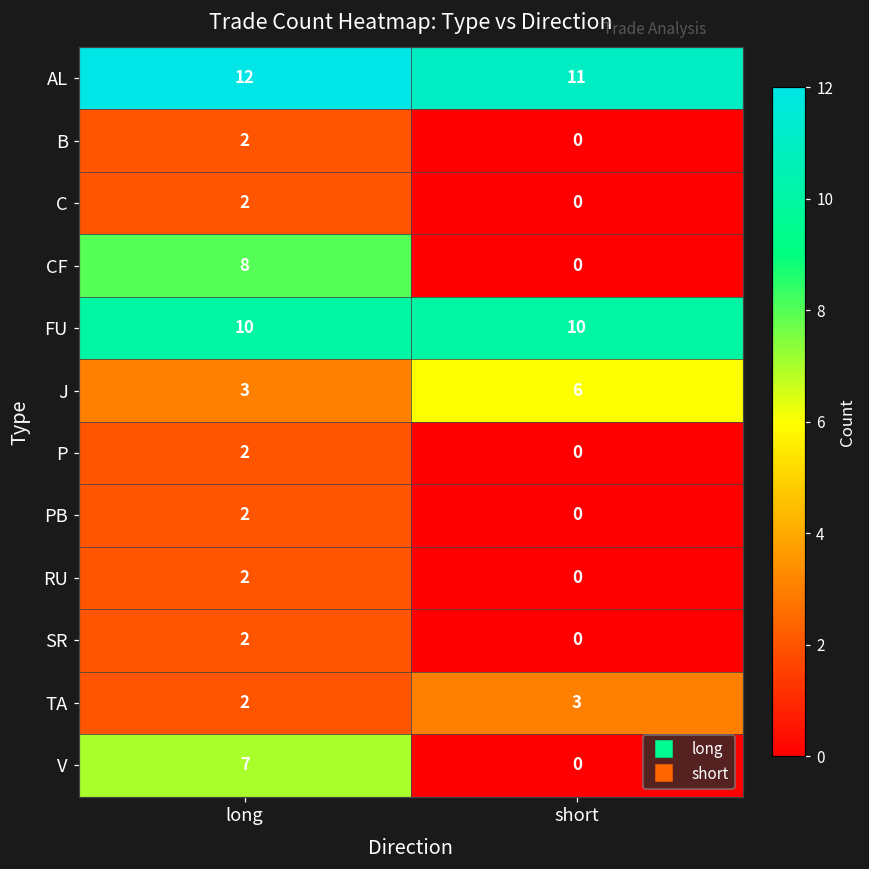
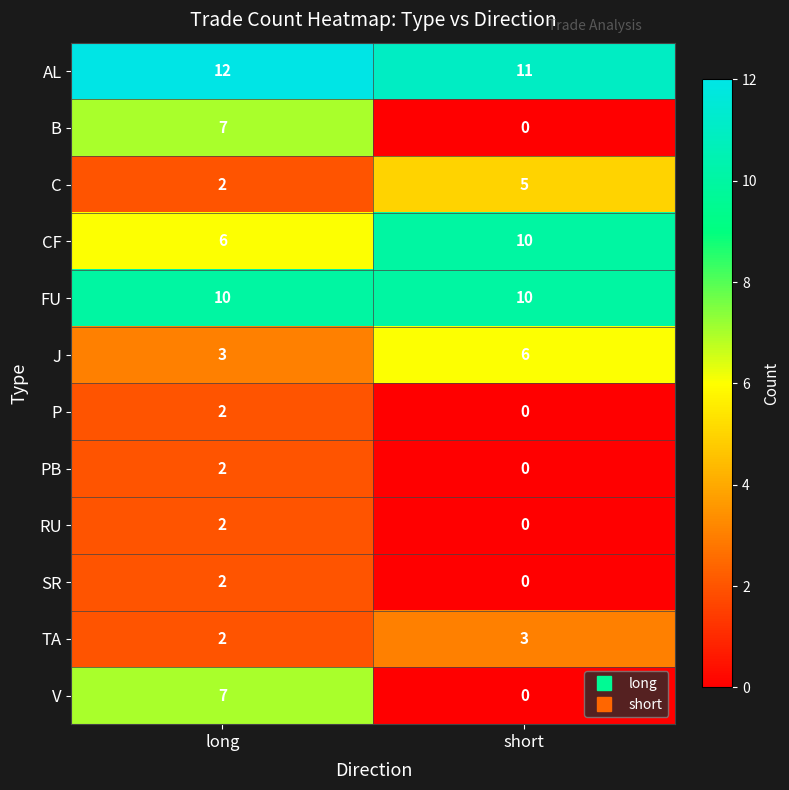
  {
    "AL": {
      "long": 12,
      "short": 11
    },
    "B": {
-     "long": 2,
+     "long": 7,
      "short": 0
    },
    "C": {
      "long": 2,
-     "short": 0
+     "short": 5
    },
    "CF": {
-     "long": 8,
-     "short": 0
+     "long": 6,
+     "short": 10
    },
    "FU": {
      "long": 10,
      "short": 10
    },
    "J": {
      "long": 3,
      "short": 6
    },
    "P": {
      "long": 2,
      "short": 0
    },
    "PB": {
      "long": 2,
      "short": 0
    },
    "RU": {
      "long": 2,
      "short": 0
    },
    "SR": {
      "long": 2,
      "short": 0
    },
    "TA": {
      "long": 2,
      "short": 3
    },
    "V": {
      "long": 7,
      "short": 0
    }
  }
